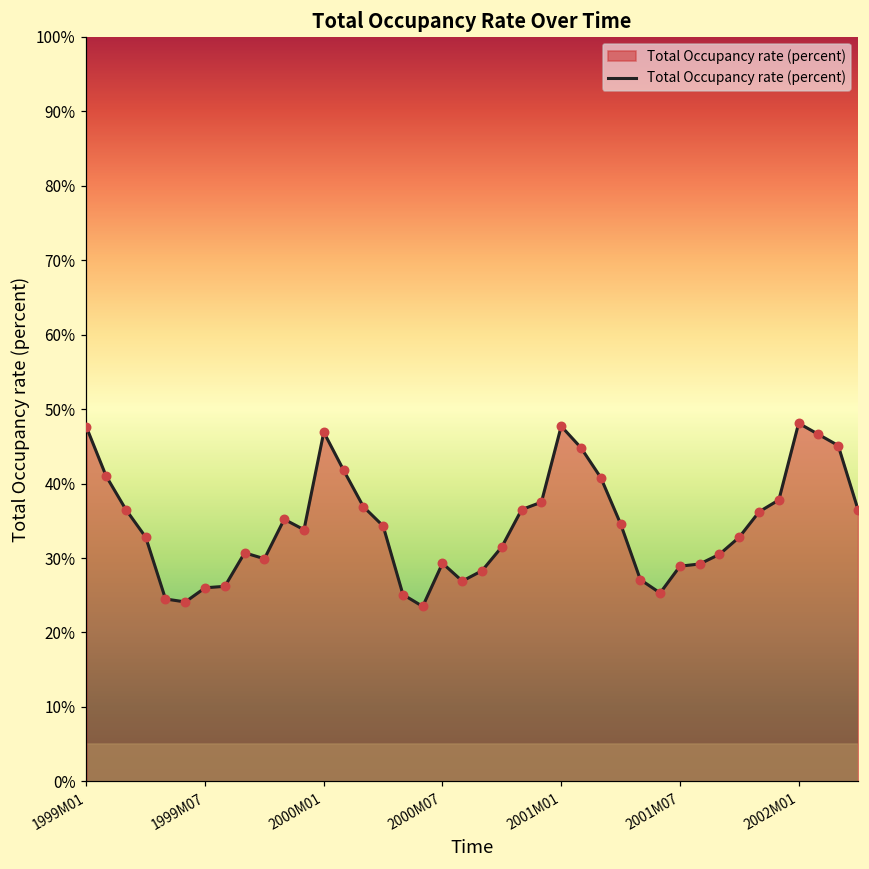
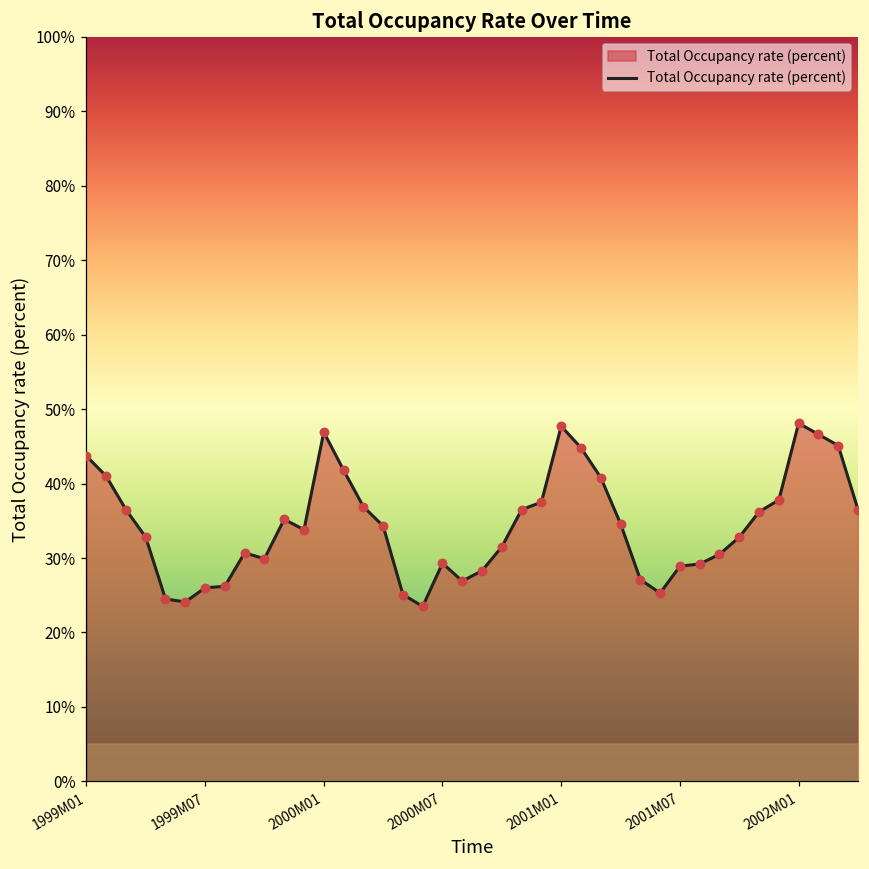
  {
-   "1999M01": "48%",
+   "1999M01": "44%",
    "1999M07": "26%",
    "2000M01": "47%",
    "2000M07": "29%",
    "2001M01": "48%",
    "2001M07": "29%",
    "2002M01": "48%"
  }
